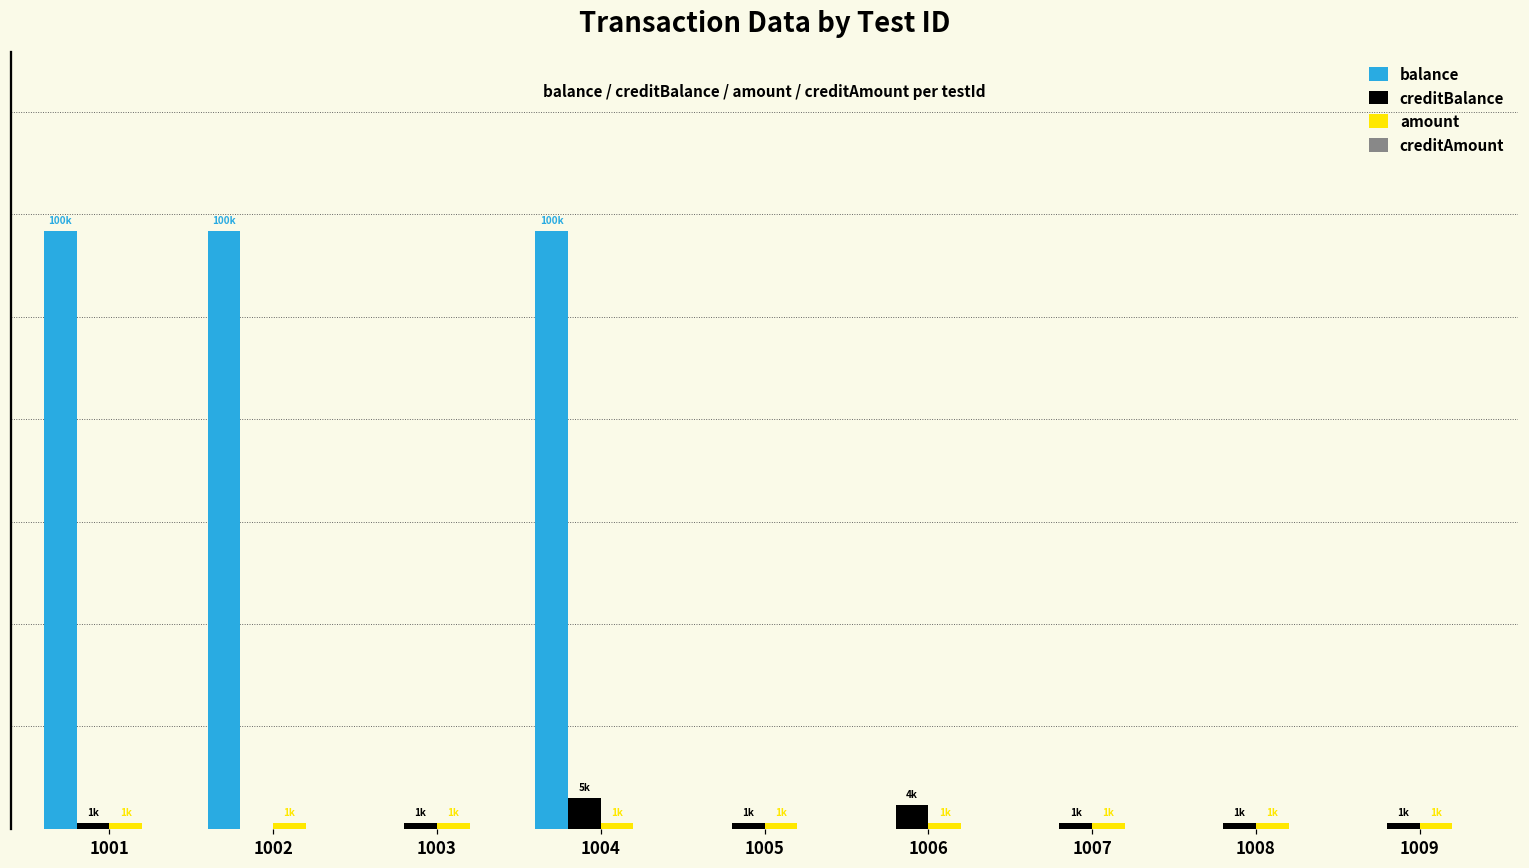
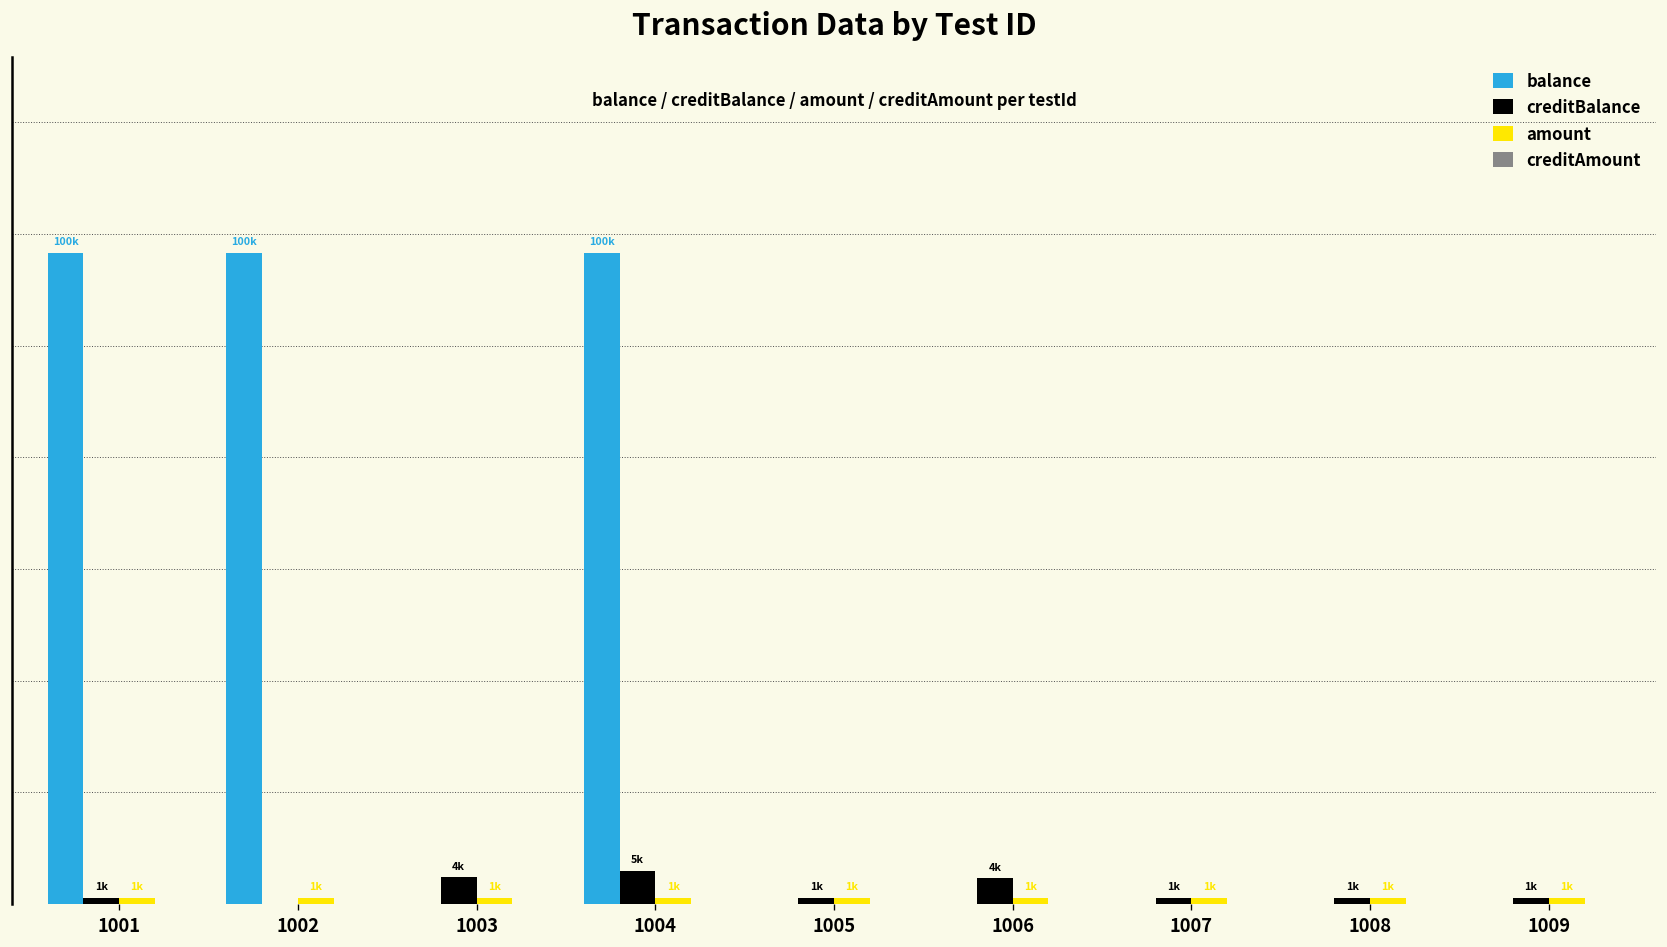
  {
    "balance": {
      "1001": "100k",
      "1002": "100k",
      "1004": "100k"
    },
    "creditBalance": {
      "1001": "1k",
-     "1003": "1k",
+     "1003": "4k",
      "1004": "5k",
      "1005": "1k",
      "1006": "4k",
      "1007": "1k",
      "1008": "1k",
      "1009": "1k"
    },
    "amount": {
      "1001": "1k",
      "1002": "1k",
      "1003": "1k",
      "1004": "1k",
      "1005": "1k",
      "1006": "1k",
      "1007": "1k",
      "1008": "1k",
      "1009": "1k"
    }
  }
